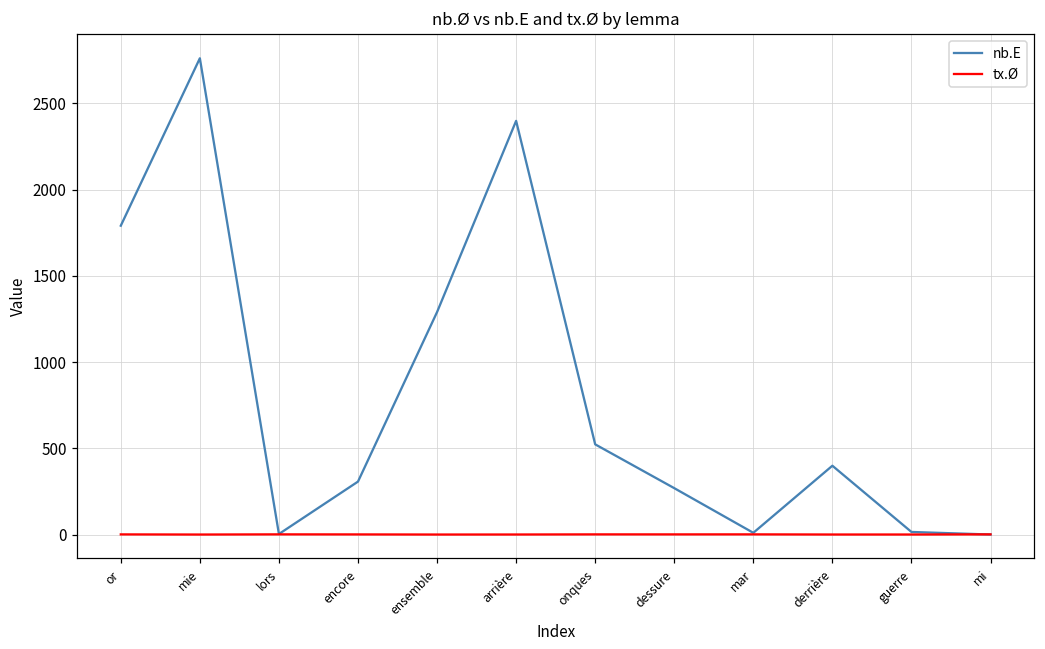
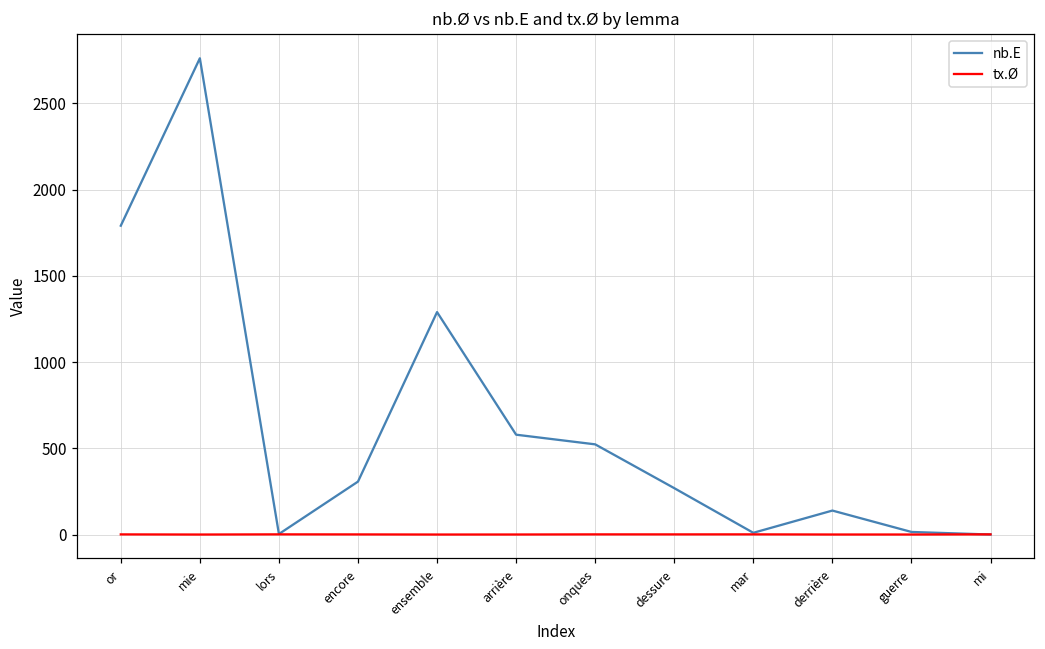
  {
    "nb.E": {
      "or": 1790,
      "mie": 2760,
      "encore": 310,
      "ensemble": 1290,
-     "arrière": 2400,
+     "arrière": 580,
      "onques": 520,
      "dessure": 270,
-     "derrière": 400
+     "derrière": 140
    },
    "tx.Ø": {
      "or": 0,
      "mie": 0,
      "encore": 0,
      "ensemble": 0,
      "arrière": 0,
      "onques": 0,
      "dessure": 0,
      "derrière": 0
    }
  }
